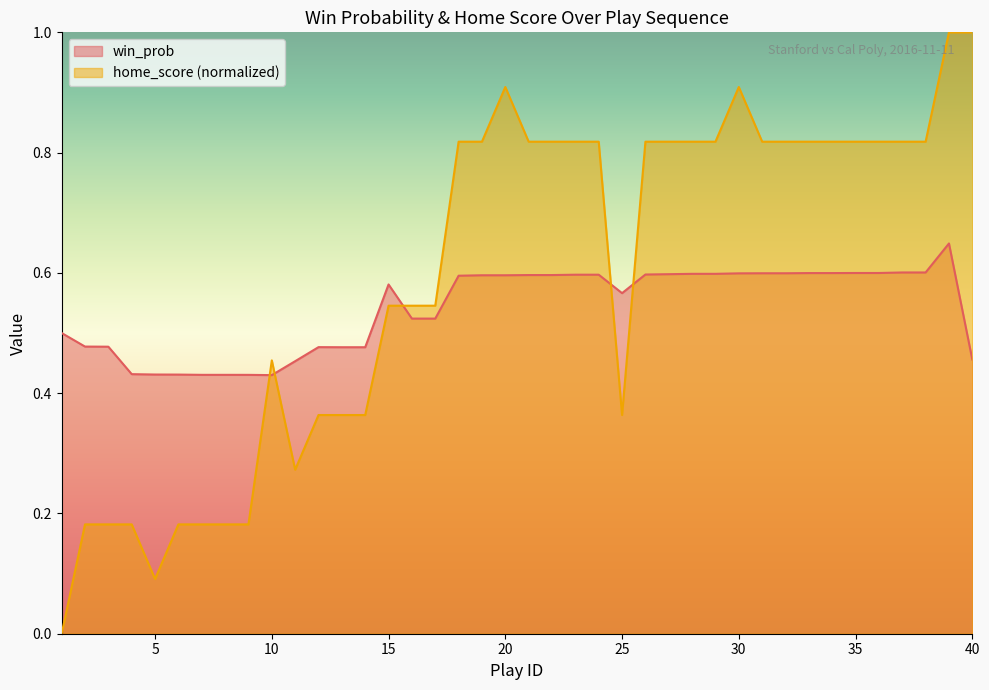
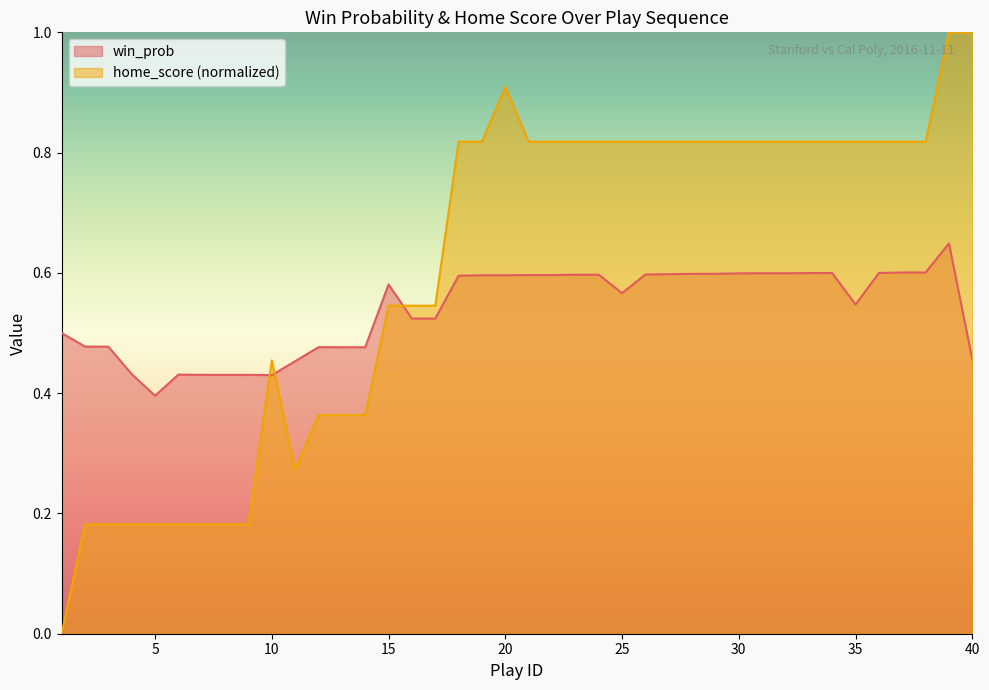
  {
    "win_prob": {
-     "5": 0.43,
+     "5": 0.40,
      "10": 0.43,
      "15": 0.58,
      "20": 0.60,
      "25": 0.57,
      "30": 0.60,
-     "35": 0.60,
+     "35": 0.55,
      "40": 0.46
    },
    "home_score (normalized)": {
-     "5": 0.09,
+     "5": 0.18,
      "10": 0.45,
      "15": 0.55,
      "20": 0.91,
-     "25": 0.36,
-     "30": 0.91,
+     "25": 0.82,
+     "30": 0.82,
      "35": 0.82,
      "40": 1.00
    }
  }
